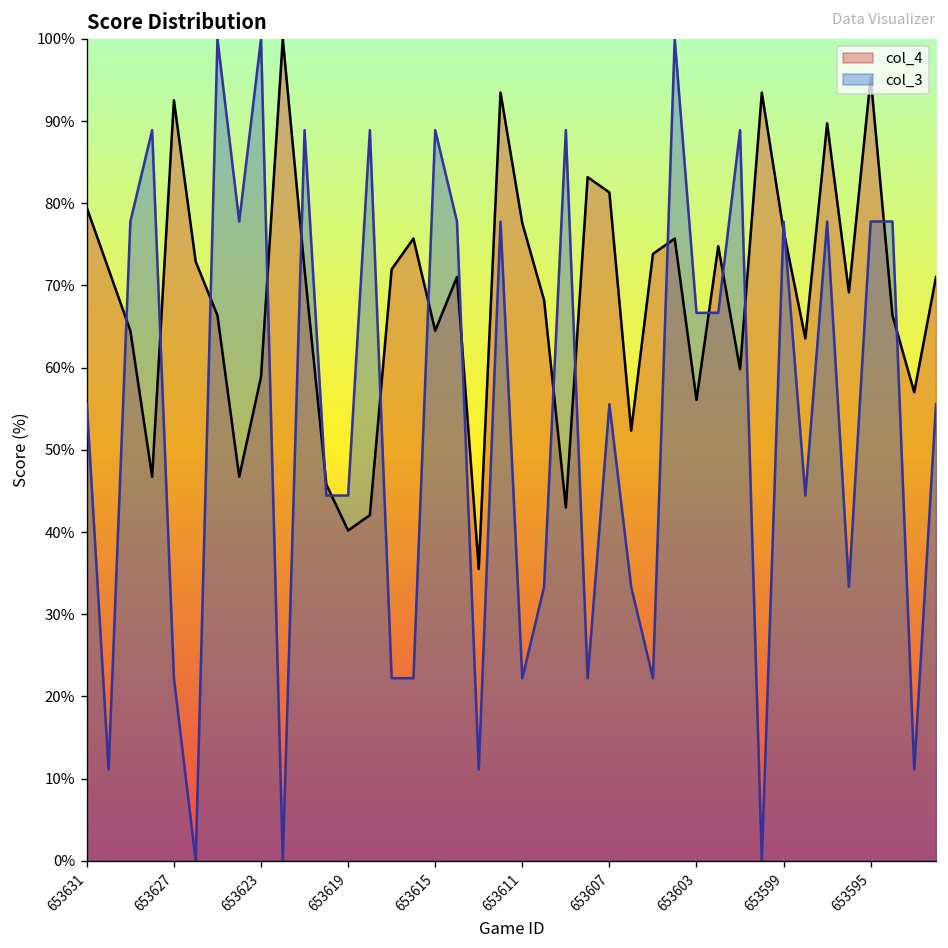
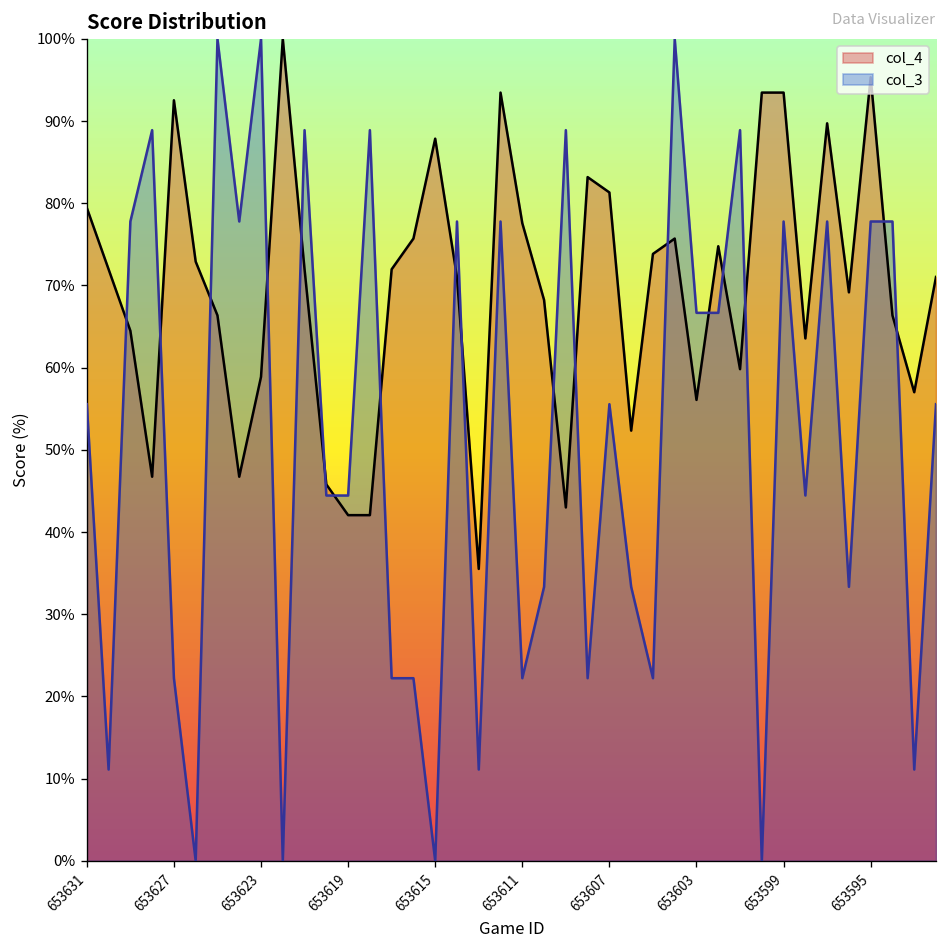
  {
    "col_4": {
      "653631": "79%",
      "653627": "93%",
      "653623": "59%",
-     "653619": "40%",
-     "653615": "64%",
+     "653619": "42%",
+     "653615": "88%",
      "653611": "78%",
      "653607": "81%",
      "653603": "56%",
-     "653599": "77%"
+     "653599": "93%"
    },
    "col_3": {
      "653631": "56%",
      "653627": "22%",
      "653623": "100%",
      "653619": "44%",
-     "653615": "89%",
+     "653615": "0%",
      "653611": "22%",
      "653607": "56%",
      "653603": "67%",
      "653599": "78%",
      "653595": "78%"
    }
  }
